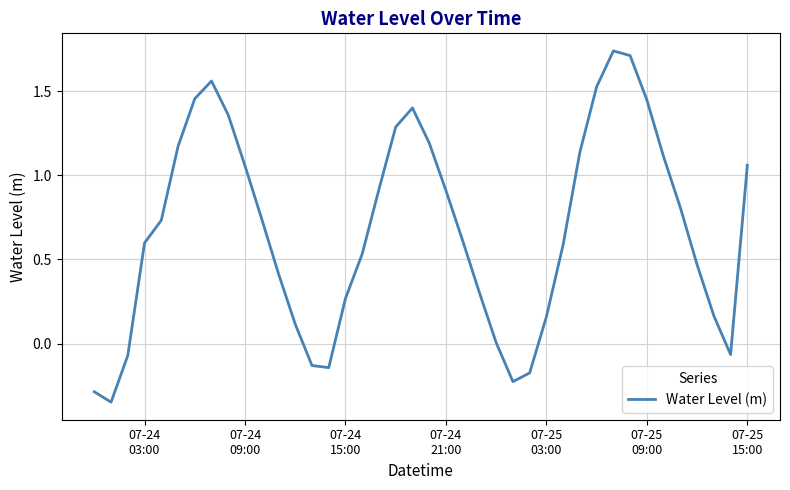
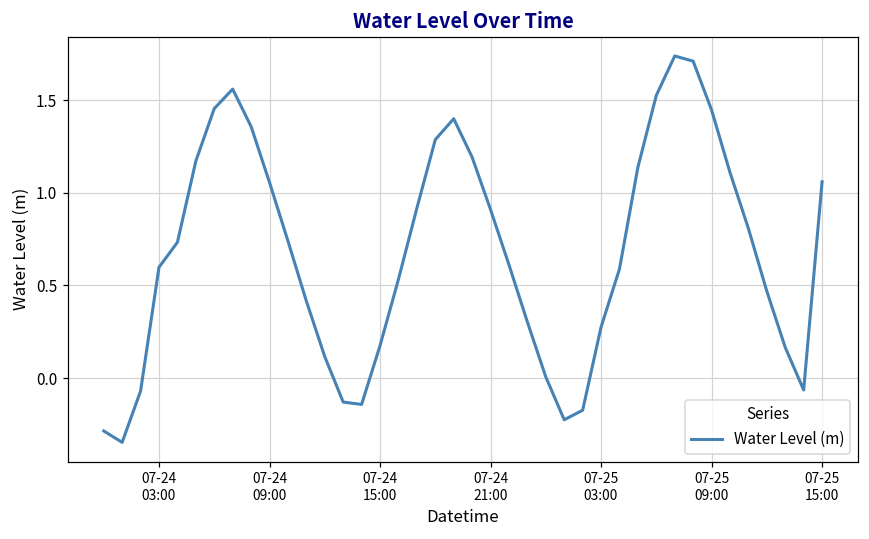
  {
    "07-24 03:00": 0.60,
    "07-24 09:00": 1.06,
-   "07-24 15:00": 0.27,
+   "07-24 15:00": 0.17,
    "07-24 21:00": 0.91,
-   "07-25 03:00": 0.16,
+   "07-25 03:00": 0.27,
    "07-25 09:00": 1.45,
    "07-25 15:00": 1.06
  }
